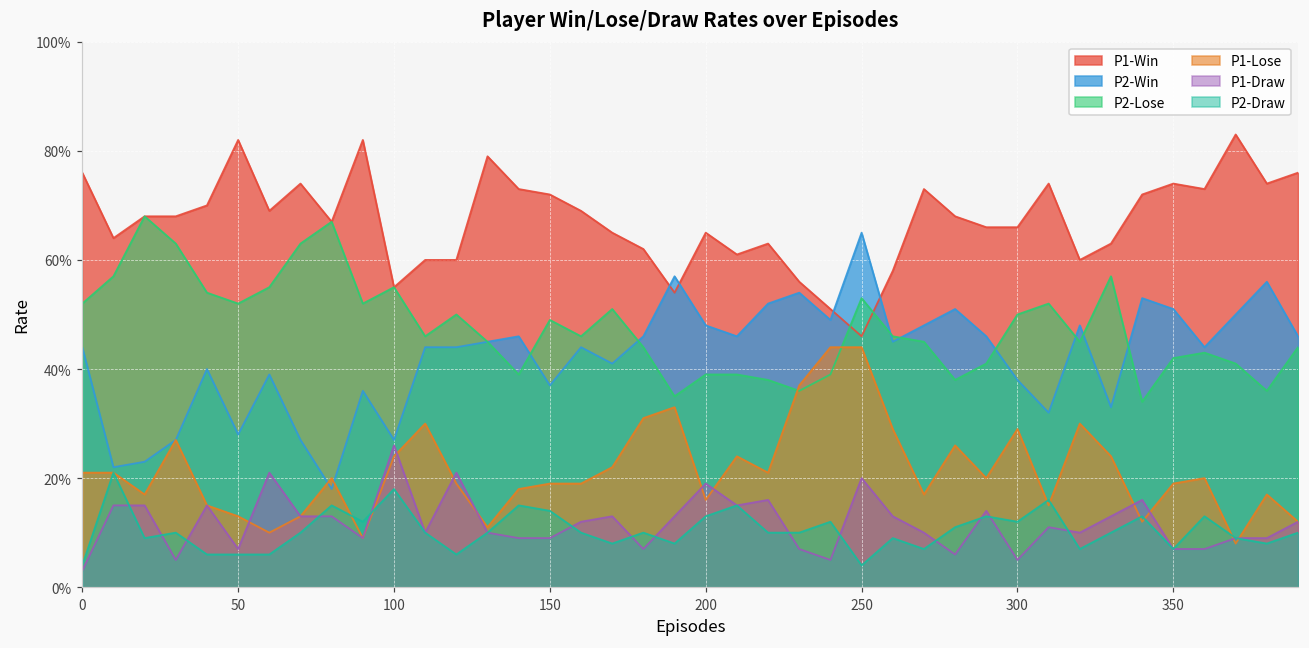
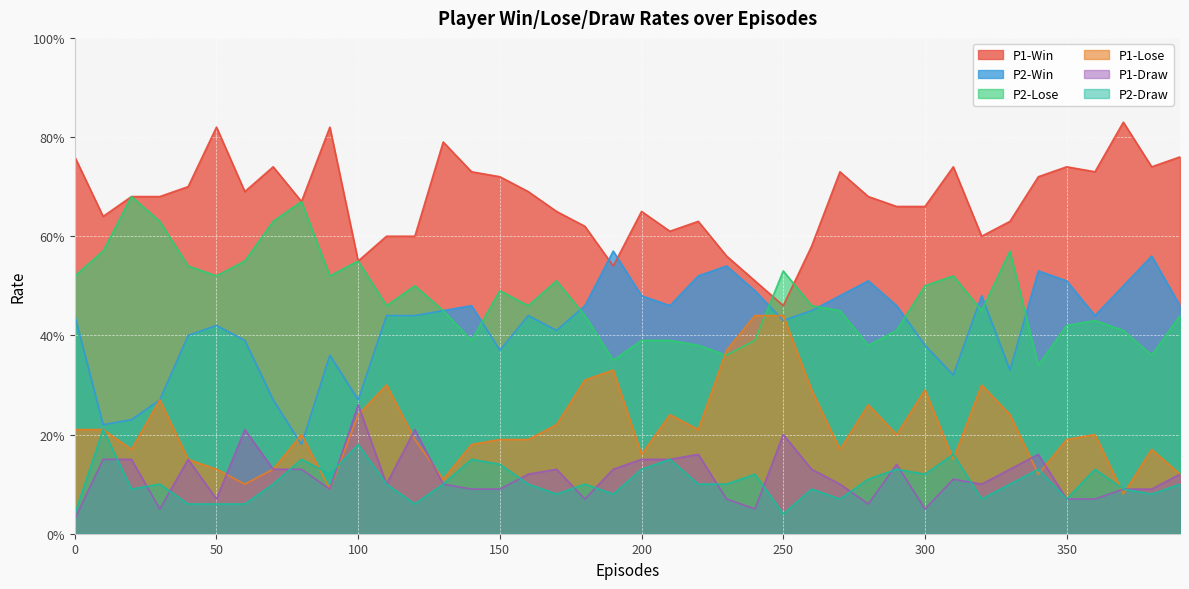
  {
    "P2-Win": {
      "0": "44%",
-     "50": "28%",
+     "50": "42%",
      "100": "27%",
      "150": "37%",
      "200": "48%",
-     "250": "65%",
+     "250": "43%",
      "300": "38%",
      "350": "51%"
    },
    "P1-Draw": {
      "0": "3%",
      "50": "7%",
      "100": "26%",
      "150": "9%",
-     "200": "19%",
+     "200": "15%",
      "250": "20%",
      "300": "5%"
    }
  }
